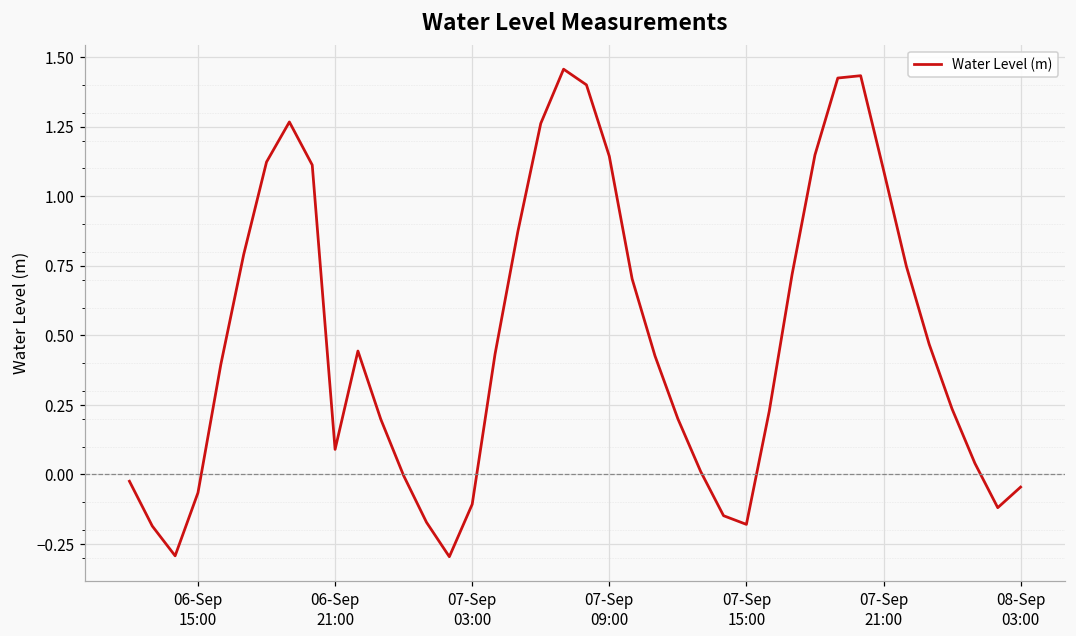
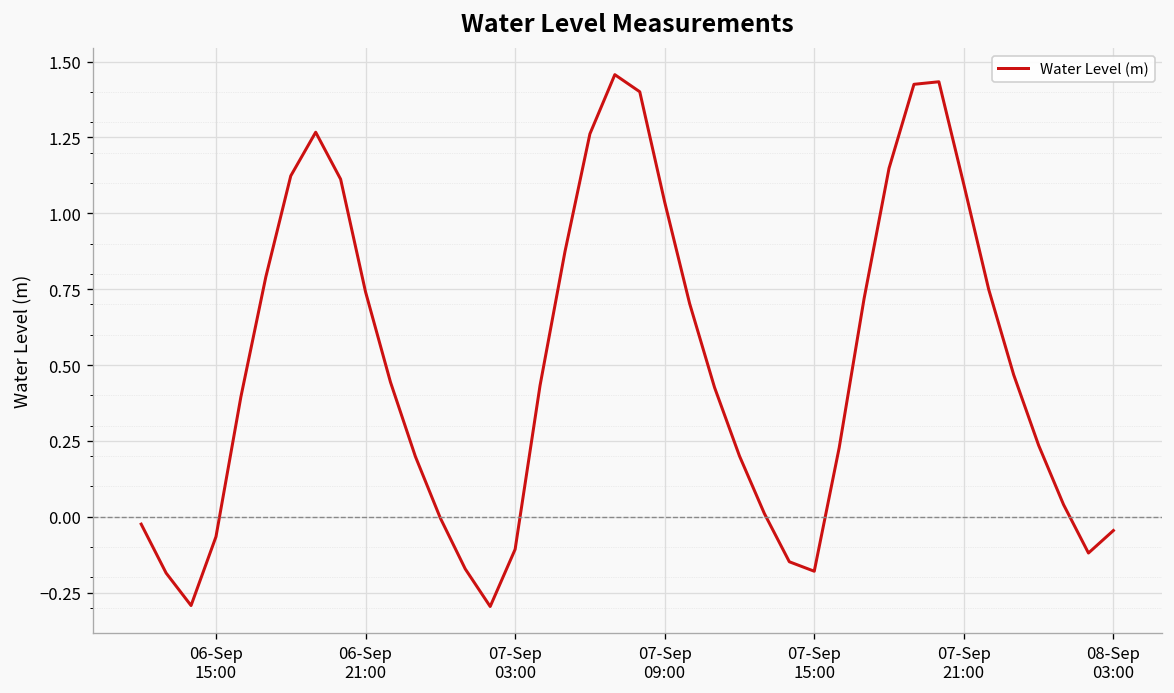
  {
    "06-Sep 15:00": -0.07,
-   "06-Sep 21:00": 0.09,
+   "06-Sep 21:00": 0.74,
    "07-Sep 03:00": -0.11,
-   "07-Sep 09:00": 1.14,
+   "07-Sep 09:00": 1.04,
    "07-Sep 15:00": -0.18,
    "07-Sep 21:00": 1.09,
    "08-Sep 03:00": -0.05
  }
